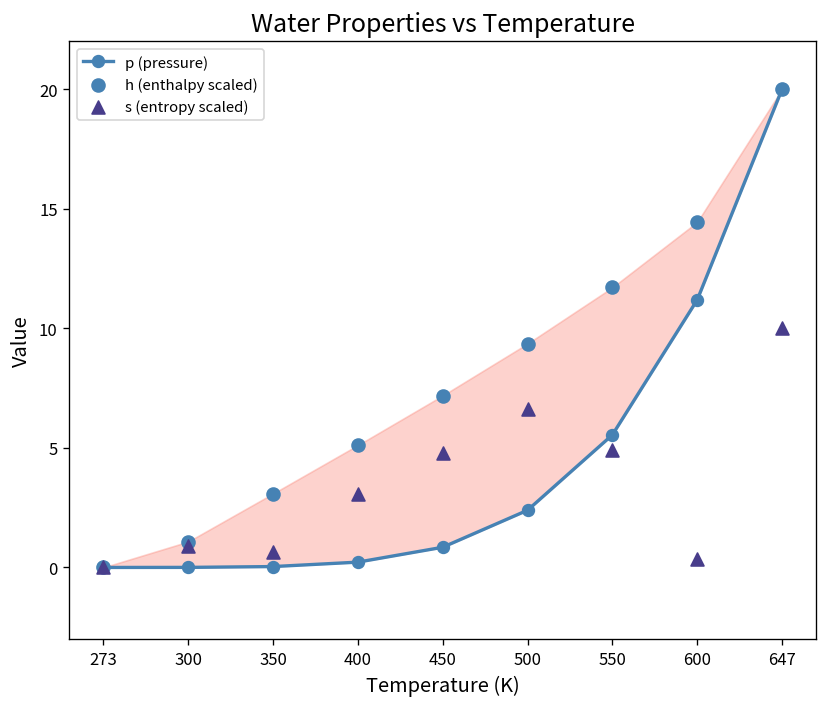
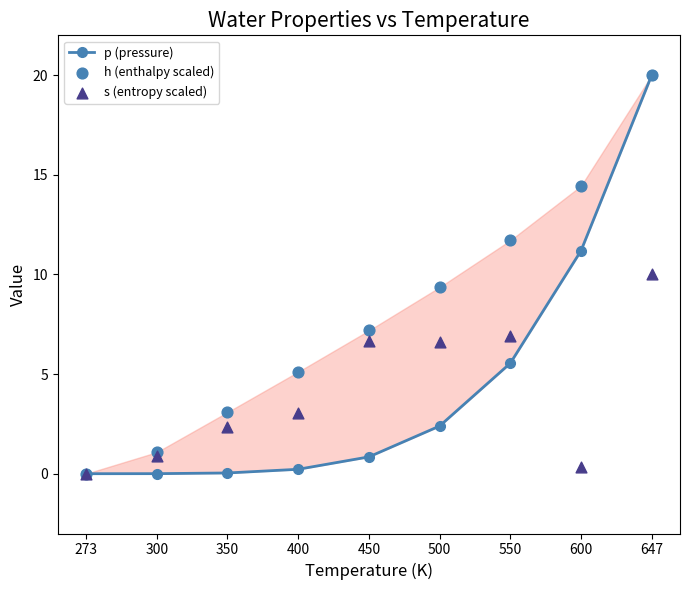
  {
    "s (entropy scaled)": {
-     "350": 0.7,
-     "450": 4.8,
-     "550": 4.9
+     "350": 2.4,
+     "450": 6.6,
+     "550": 6.9
    }
  }
